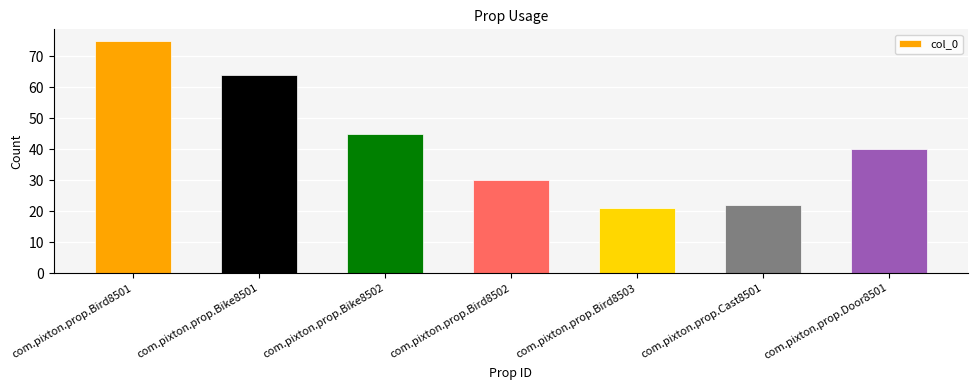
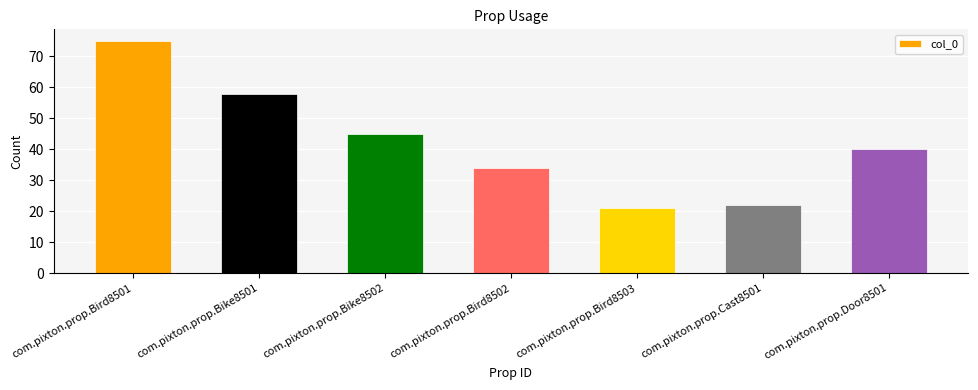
  {
    "com.pixton.prop.Bird8501": 75,
-   "com.pixton.prop.Bike8501": 64,
+   "com.pixton.prop.Bike8501": 58,
    "com.pixton.prop.Bike8502": 45,
-   "com.pixton.prop.Bird8502": 30,
+   "com.pixton.prop.Bird8502": 34,
    "com.pixton.prop.Bird8503": 21,
    "com.pixton.prop.Cast8501": 22,
    "com.pixton.prop.Door8501": 40
  }
